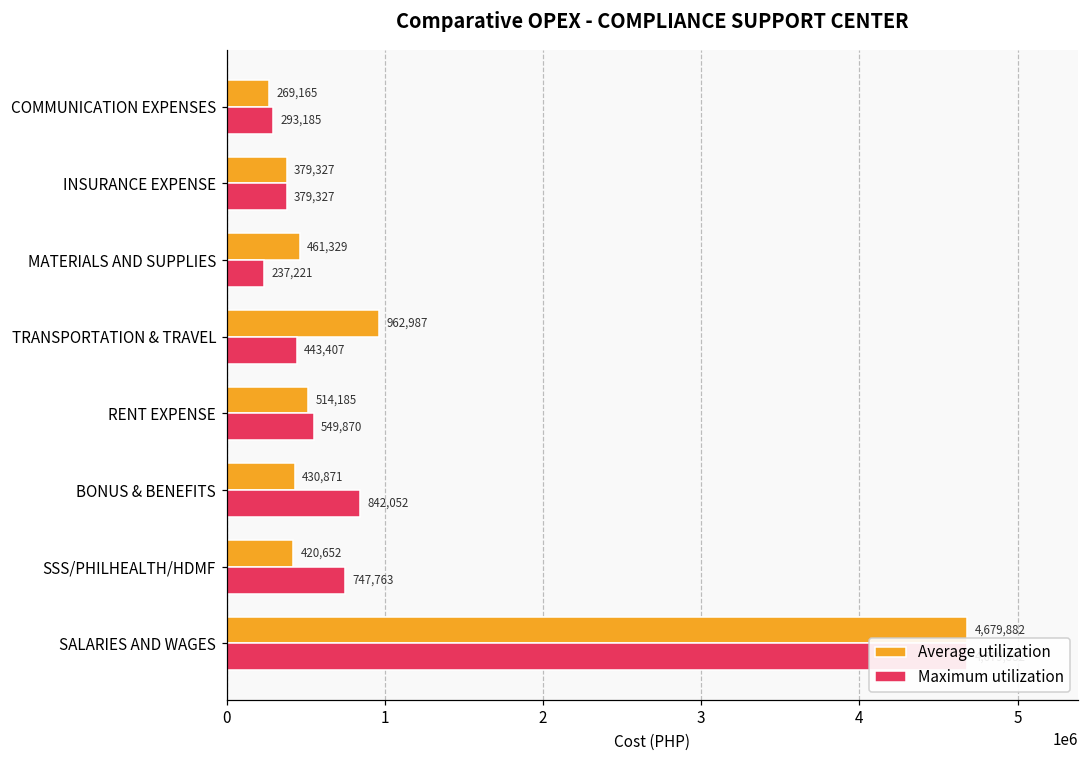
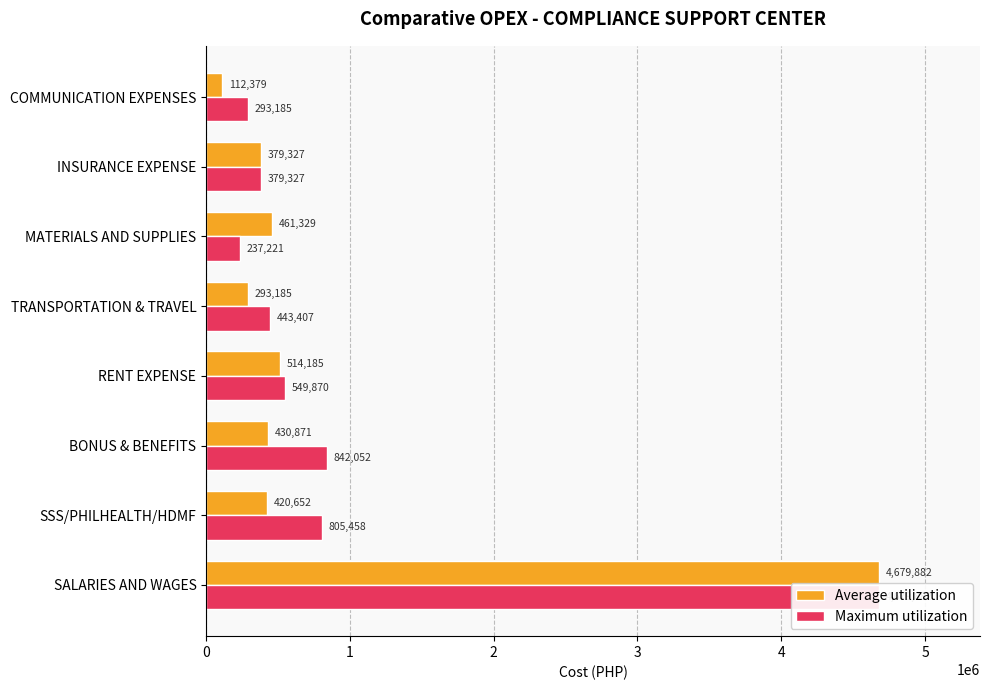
  {
    "Average utilization": {
-     "COMMUNICATION EXPENSES": "269,165",
+     "COMMUNICATION EXPENSES": "112,379",
      "INSURANCE EXPENSE": "379,327",
      "MATERIALS AND SUPPLIES": "461,329",
-     "TRANSPORTATION & TRAVEL": "962,987",
+     "TRANSPORTATION & TRAVEL": "293,185",
      "RENT EXPENSE": "514,185",
      "BONUS & BENEFITS": "430,871",
      "SSS/PHILHEALTH/HDMF": "420,652",
      "SALARIES AND WAGES": "4,679,882"
    },
    "Maximum utilization": {
      "COMMUNICATION EXPENSES": "293,185",
      "INSURANCE EXPENSE": "379,327",
      "MATERIALS AND SUPPLIES": "237,221",
      "TRANSPORTATION & TRAVEL": "443,407",
      "RENT EXPENSE": "549,870",
      "BONUS & BENEFITS": "842,052",
-     "SSS/PHILHEALTH/HDMF": "747,763"
+     "SSS/PHILHEALTH/HDMF": "805,458"
    }
  }
